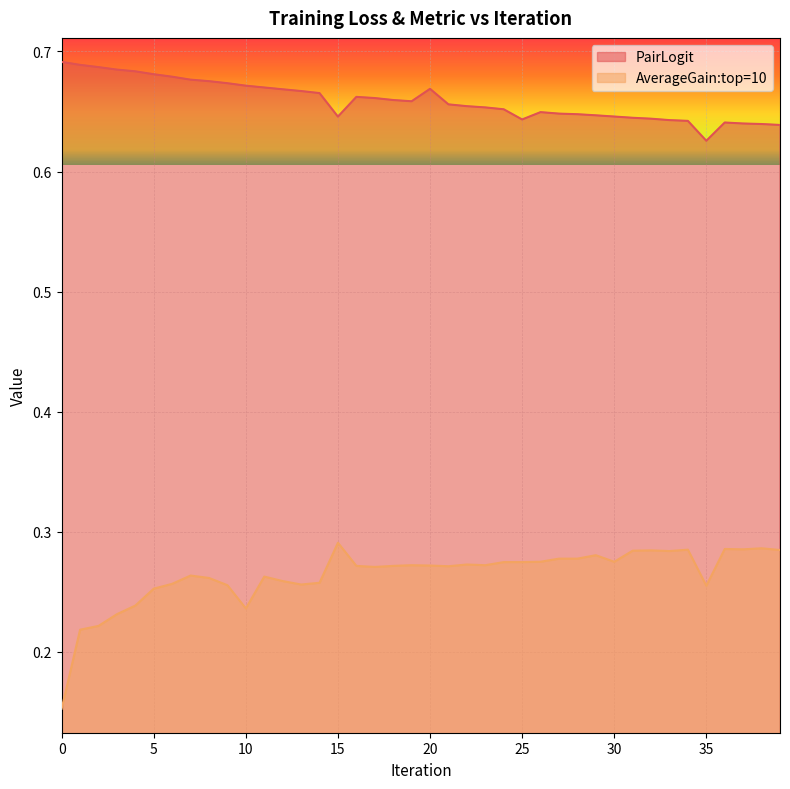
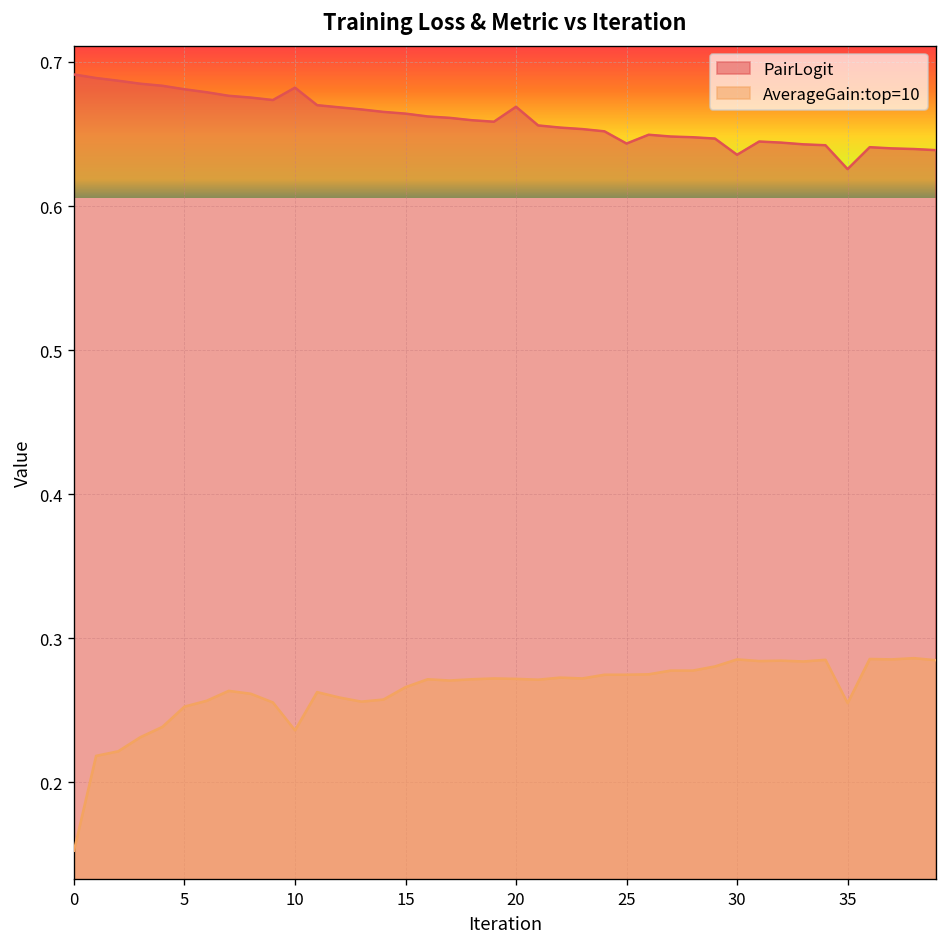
  {
    "PairLogit": {
      "0": 0.691,
      "5": 0.681,
-     "10": 0.672,
-     "15": 0.646,
+     "10": 0.682,
+     "15": 0.664,
      "20": 0.669,
      "25": 0.643,
-     "30": 0.646,
+     "30": 0.636,
      "35": 0.626
    },
    "AverageGain:top=10": {
      "0": 0.153,
      "5": 0.253,
      "10": 0.236,
-     "15": 0.291,
+     "15": 0.266,
      "20": 0.272,
      "25": 0.275,
-     "30": 0.275,
+     "30": 0.285,
      "35": 0.255
    }
  }
